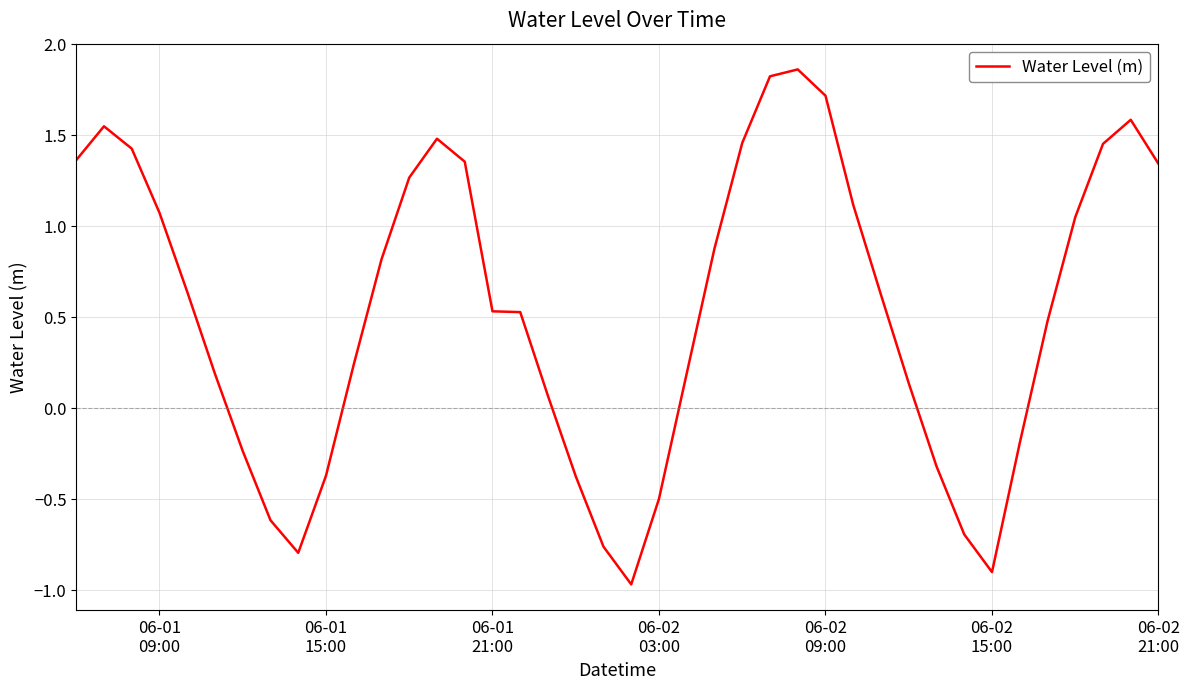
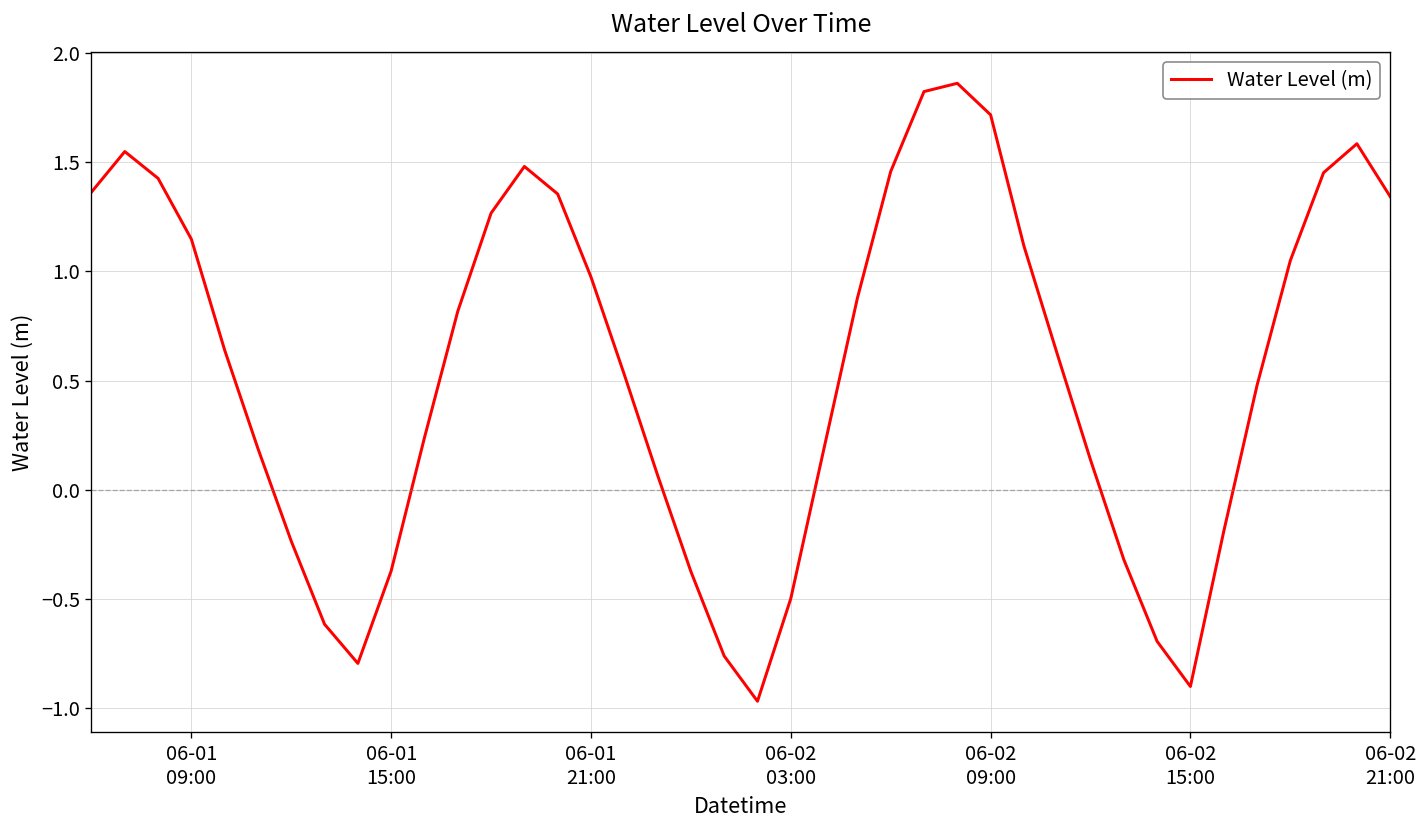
  {
-   "06-01 09:00": 1.07,
+   "06-01 09:00": 1.15,
    "06-01 15:00": -0.37,
-   "06-01 21:00": 0.53,
+   "06-01 21:00": 0.97,
    "06-02 03:00": -0.50,
    "06-02 09:00": 1.72,
    "06-02 15:00": -0.90,
    "06-02 21:00": 1.34
  }
